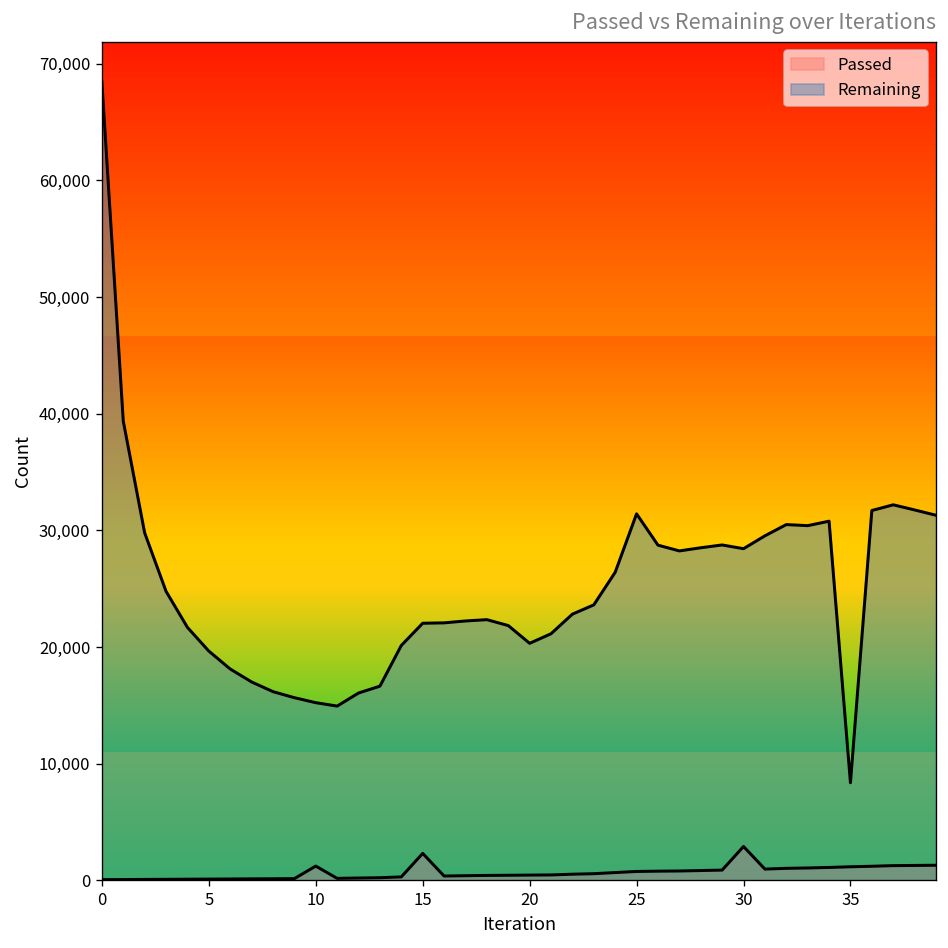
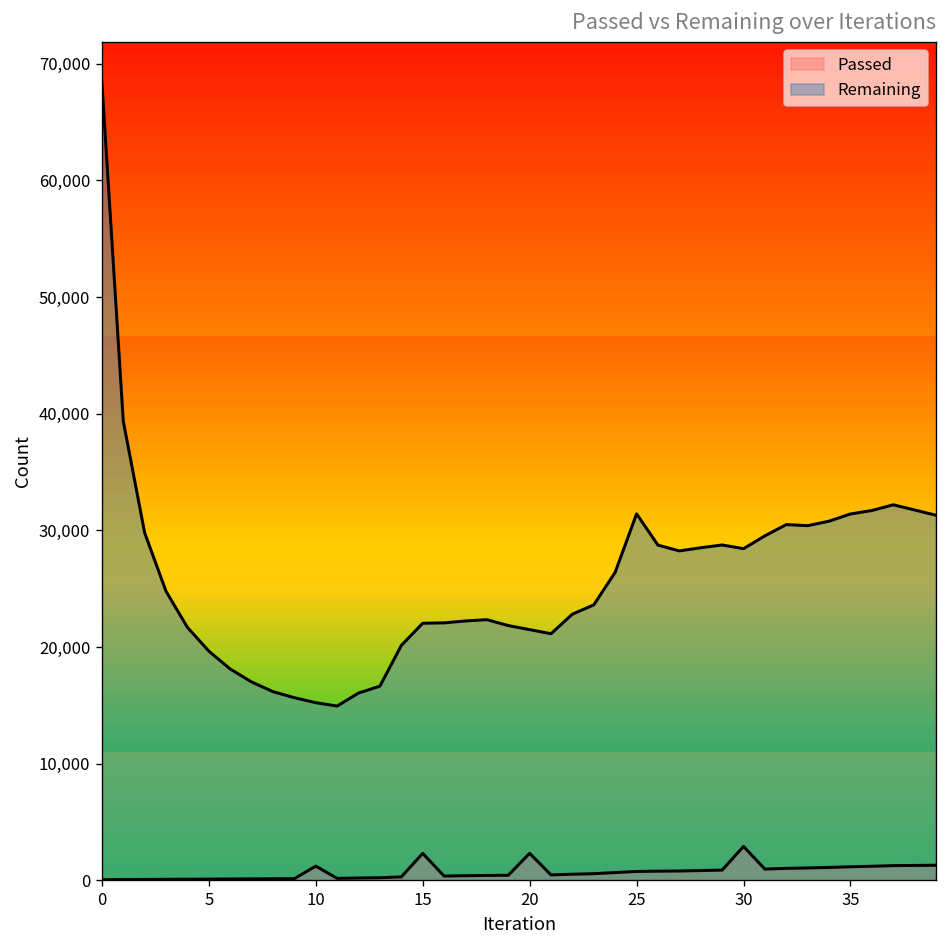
  {
    "Passed": {
      "0": "0",
      "5": "0",
      "10": "1,000",
      "15": "2,000",
-     "20": "0",
+     "20": "2,000",
      "25": "1,000",
      "30": "3,000",
      "35": "1,000"
    },
    "Remaining": {
      "0": "68,000",
      "5": "20,000",
      "10": "15,000",
      "15": "22,000",
-     "20": "20,000",
+     "20": "22,000",
      "25": "31,000",
      "30": "28,000",
-     "35": "8,000"
+     "35": "31,000"
    }
  }
